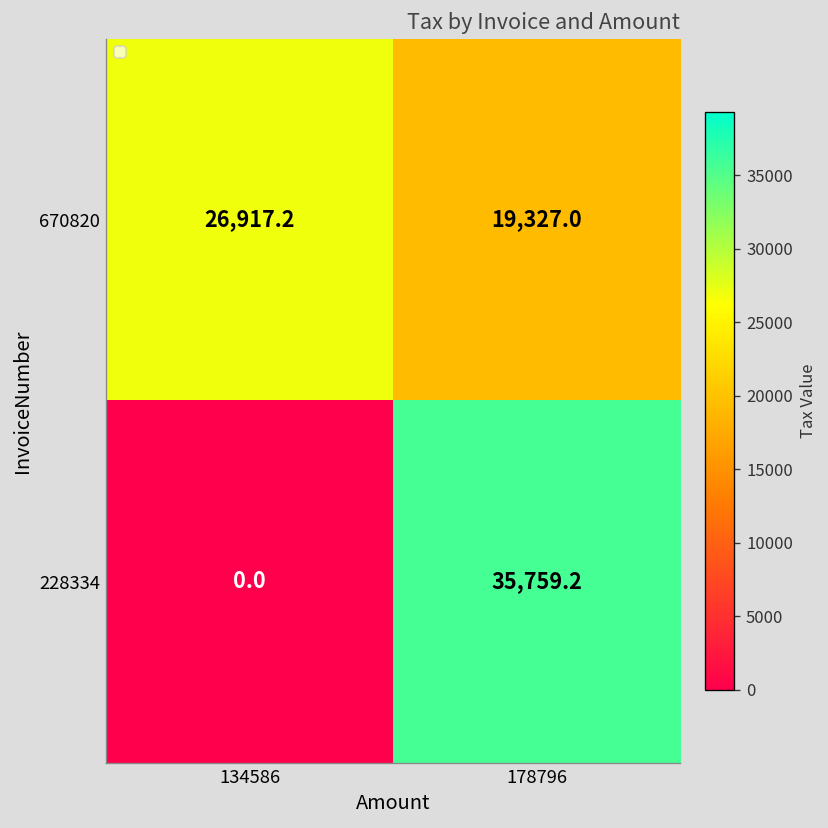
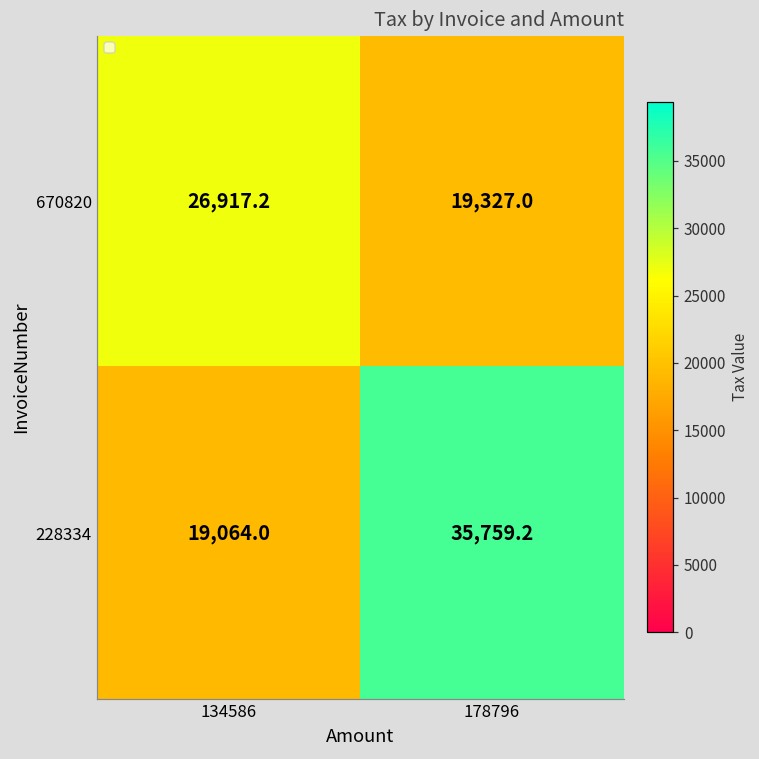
  {
    "670820": {
      "134586": "26,917.2",
      "178796": "19,327.0"
    },
    "228334": {
-     "134586": "0.0",
+     "134586": "19,064.0",
      "178796": "35,759.2"
    }
  }
